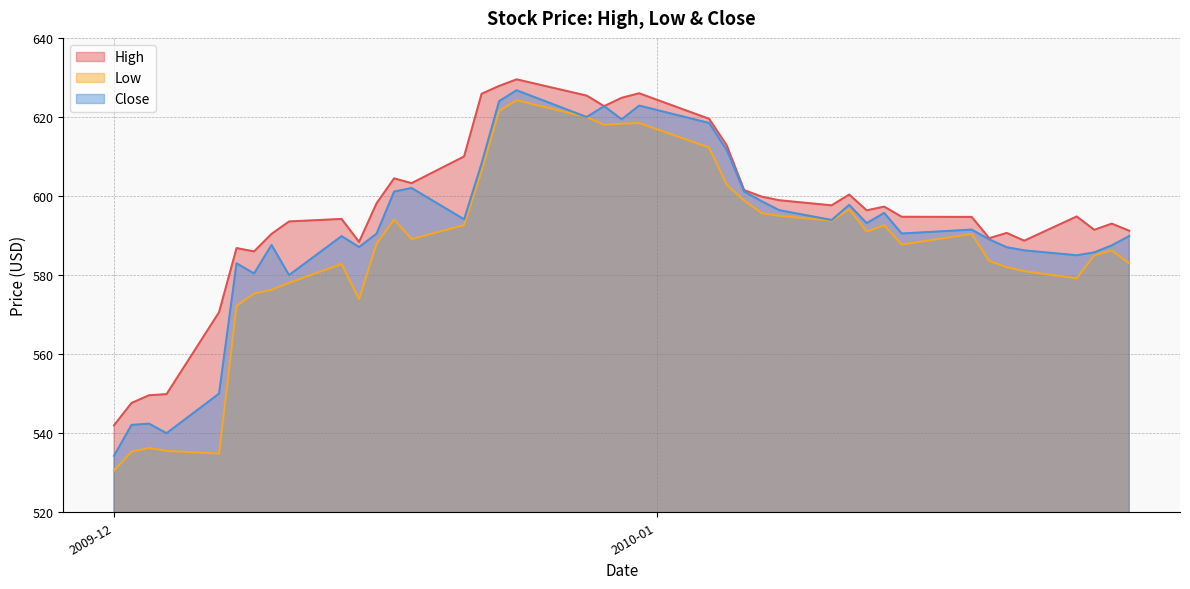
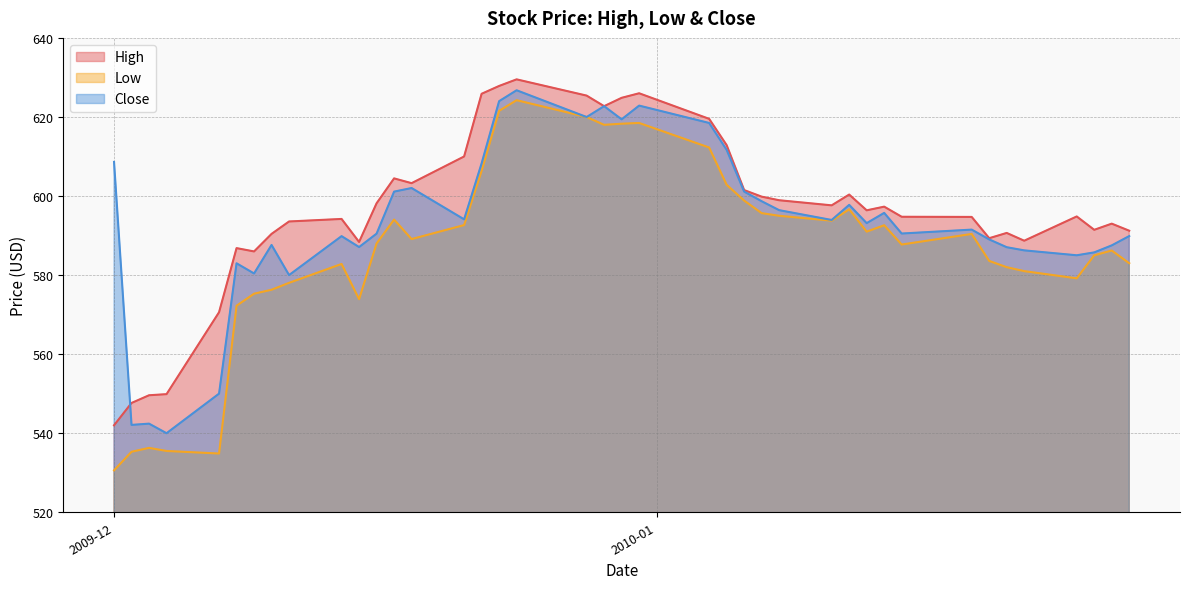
  {
    "High": {
      "2009-12": 542
    },
    "Low": {
      "2009-12": 531
    },
    "Close": {
-     "2009-12": 534
+     "2009-12": 609
    }
  }
